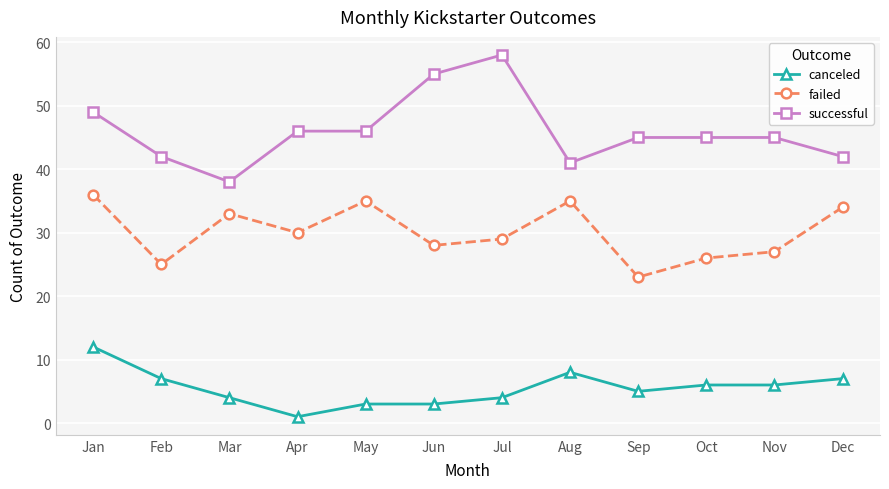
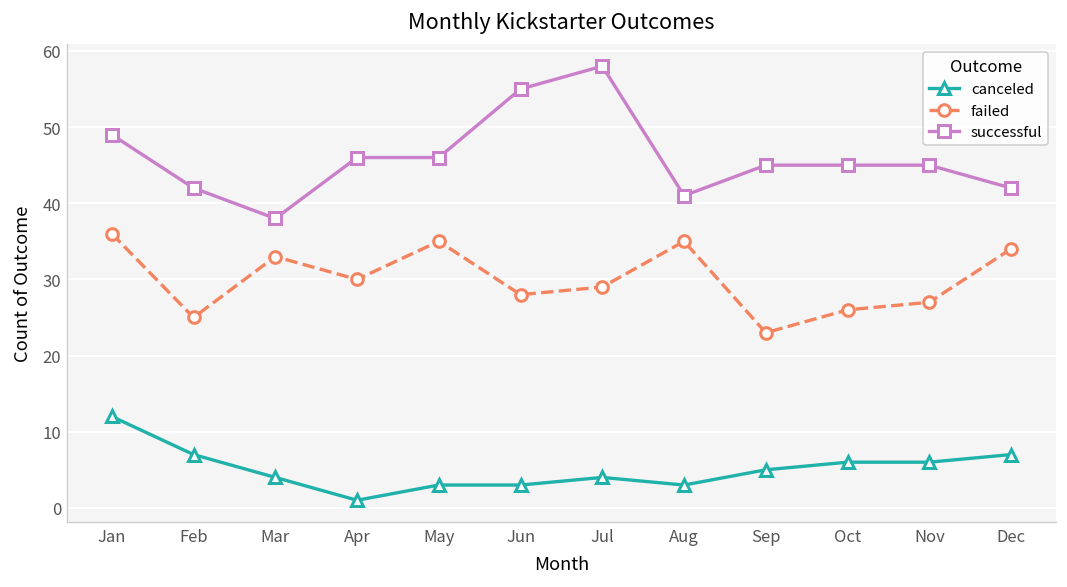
  {
    "canceled": {
      "Jan": 12,
      "Feb": 7,
      "Mar": 4,
      "Apr": 1,
      "May": 3,
      "Jun": 3,
      "Jul": 4,
-     "Aug": 8,
+     "Aug": 3,
      "Sep": 5,
      "Oct": 6,
      "Nov": 6,
      "Dec": 7
    },
    "failed": {
      "Jan": 36,
      "Feb": 25,
      "Mar": 33,
      "Apr": 30,
      "May": 35,
      "Jun": 28,
      "Jul": 29,
      "Aug": 35,
      "Sep": 23,
      "Oct": 26,
      "Nov": 27,
      "Dec": 34
    },
    "successful": {
      "Jan": 49,
      "Feb": 42,
      "Mar": 38,
      "Apr": 46,
      "May": 46,
      "Jun": 55,
      "Jul": 58,
      "Aug": 41,
      "Sep": 45,
      "Oct": 45,
      "Nov": 45,
      "Dec": 42
    }
  }
